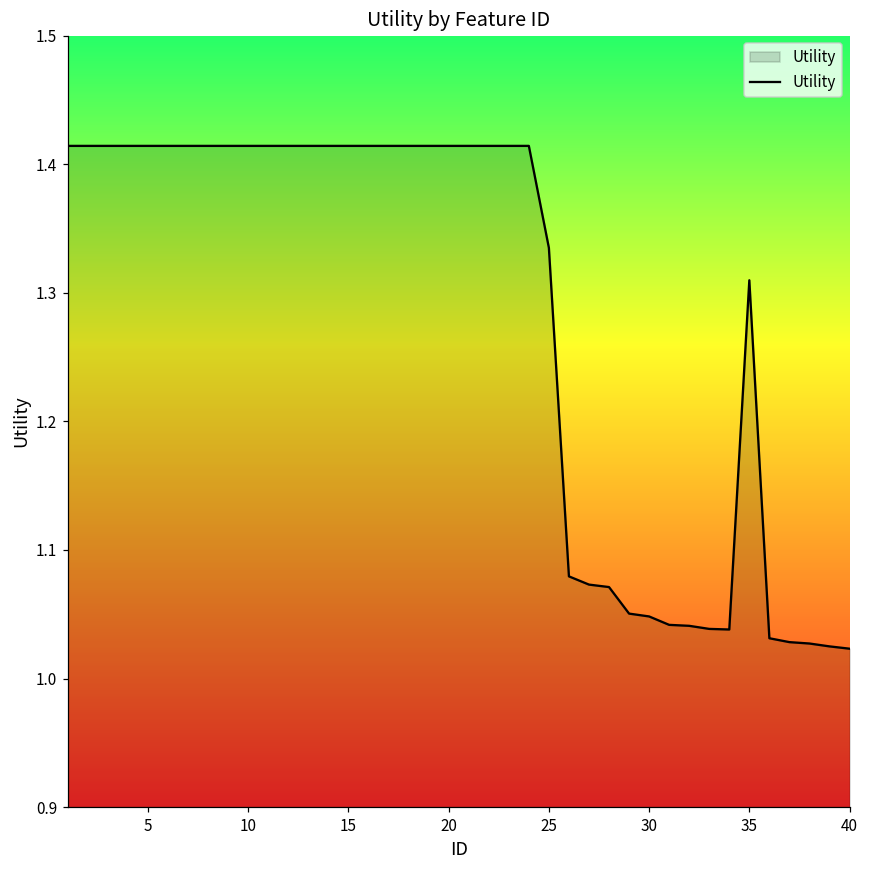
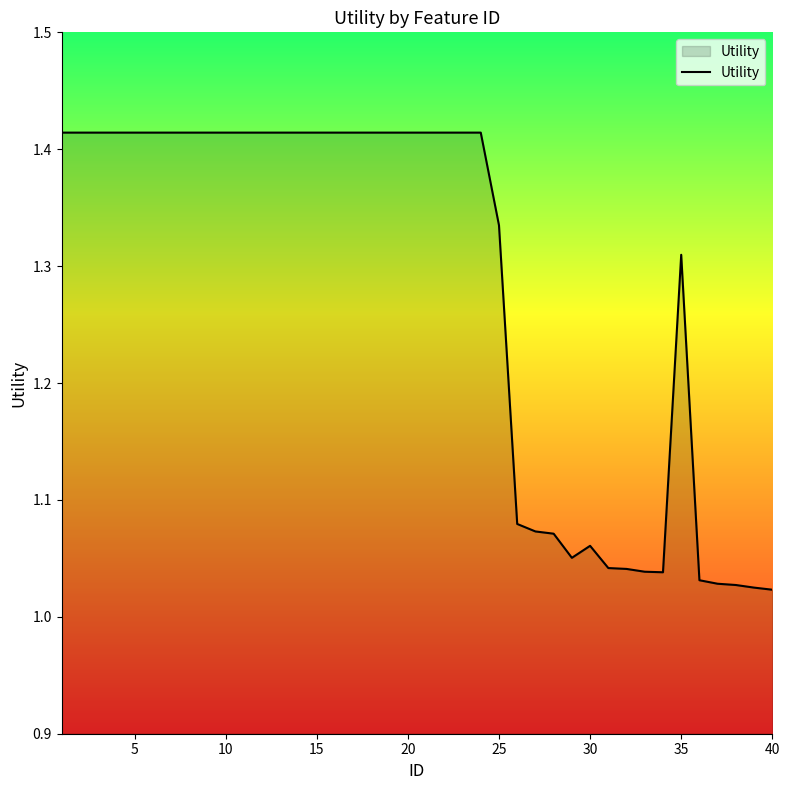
  {
    "5": 1.414,
    "10": 1.414,
    "15": 1.414,
    "20": 1.414,
    "25": 1.335,
-   "30": 1.048,
+   "30": 1.061,
    "35": 1.310,
    "40": 1.023
  }
